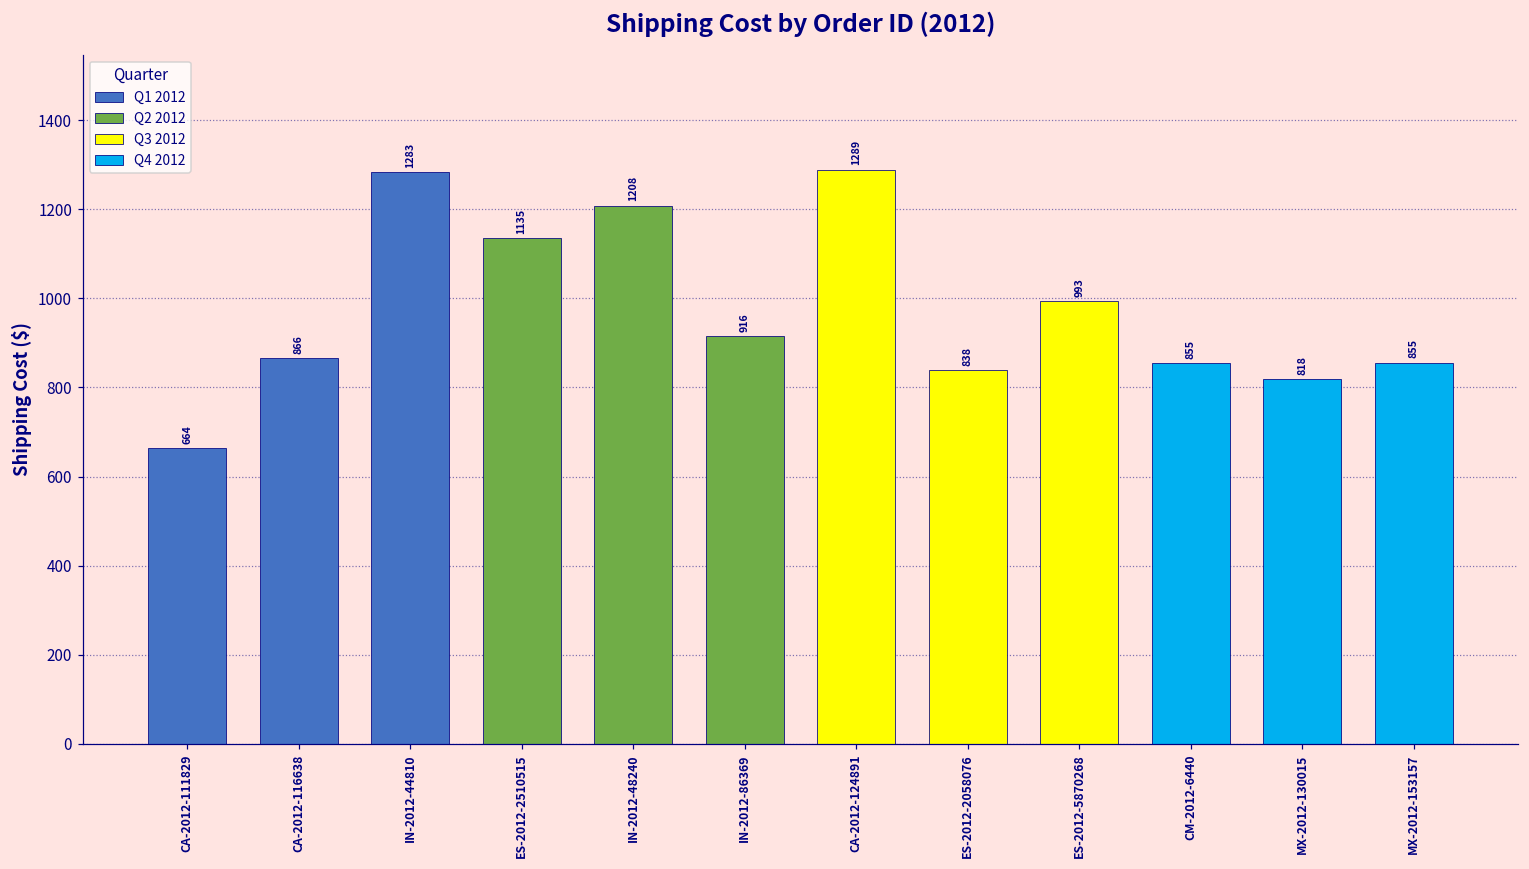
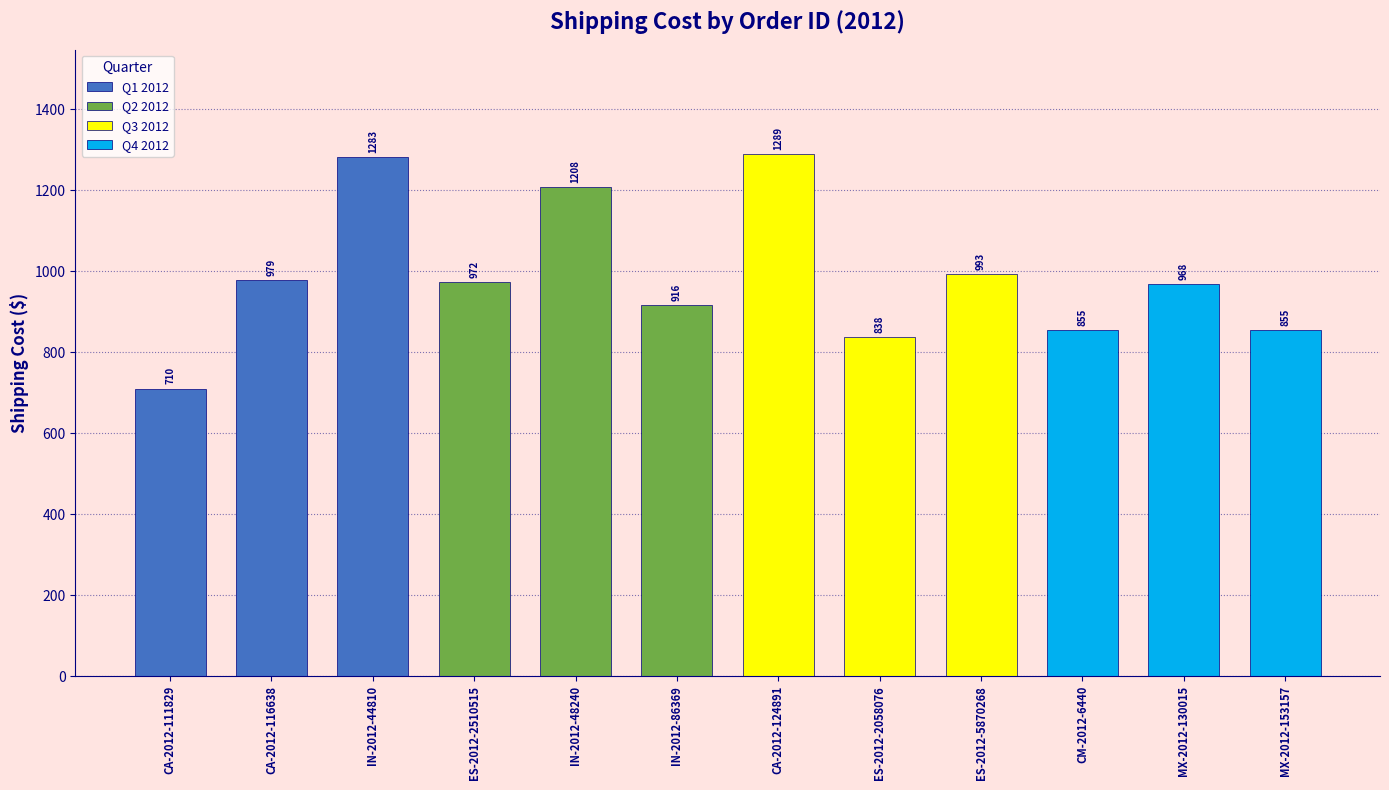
  {
-   "CA-2012-111829": 664,
-   "CA-2012-116638": 866,
+   "CA-2012-111829": 710,
+   "CA-2012-116638": 979,
    "IN-2012-44810": 1283,
-   "ES-2012-2510515": 1135,
+   "ES-2012-2510515": 972,
    "IN-2012-48240": 1208,
    "IN-2012-86369": 916,
    "CA-2012-124891": 1289,
    "ES-2012-2058076": 838,
    "ES-2012-5870268": 993,
    "CM-2012-6440": 855,
-   "MX-2012-130015": 818,
+   "MX-2012-130015": 968,
    "MX-2012-153157": 855
  }
